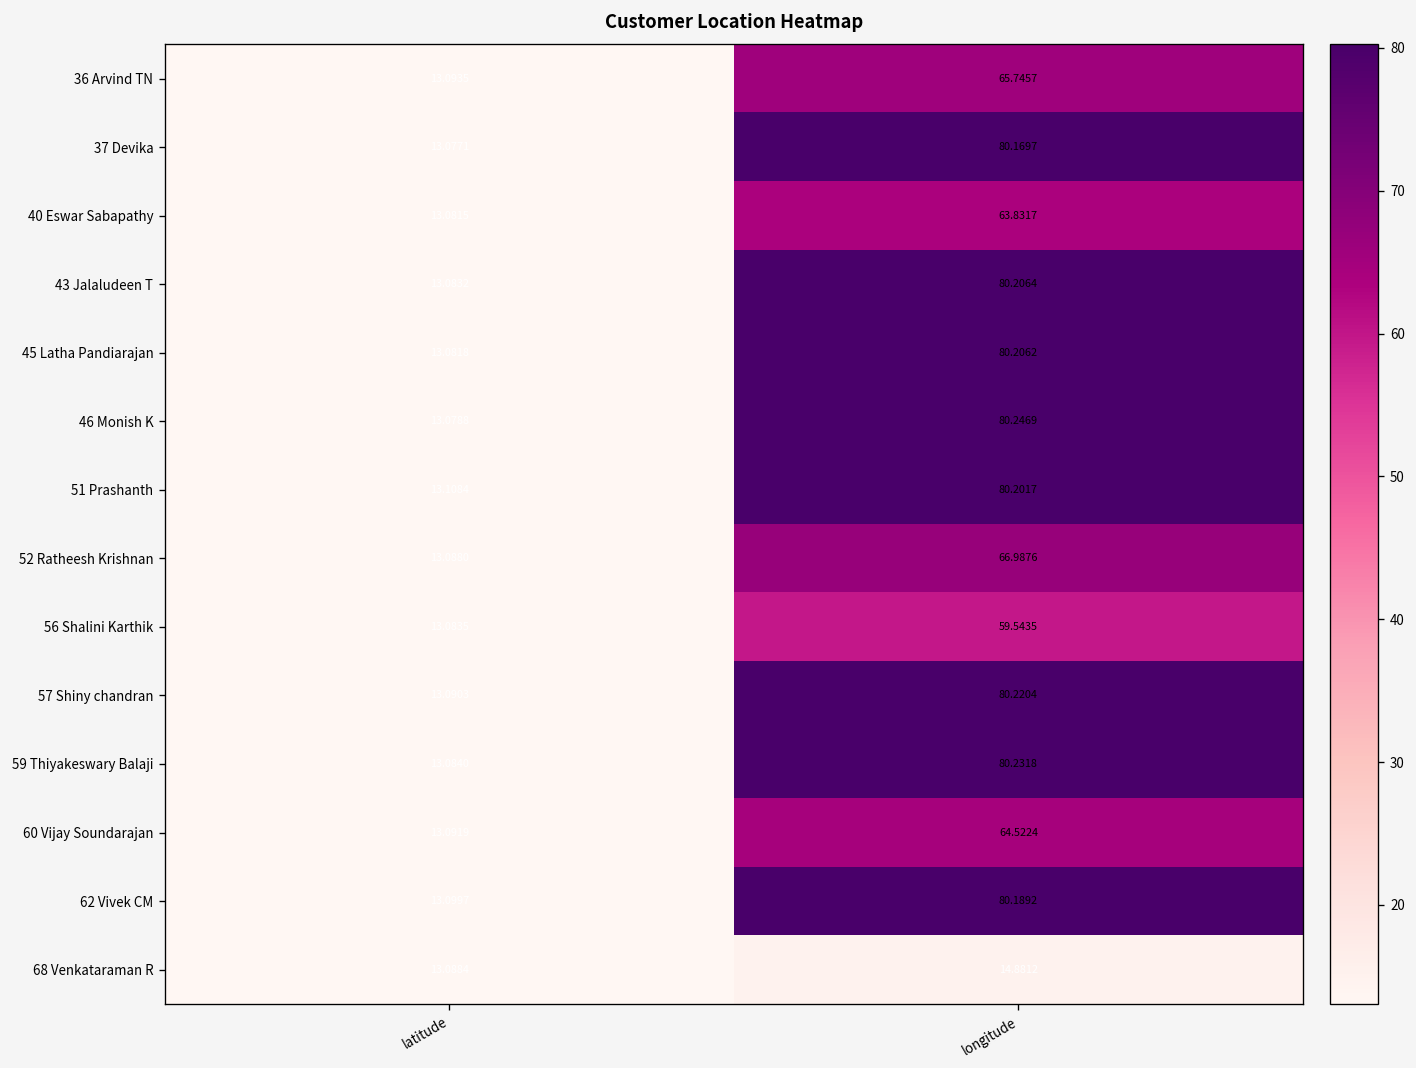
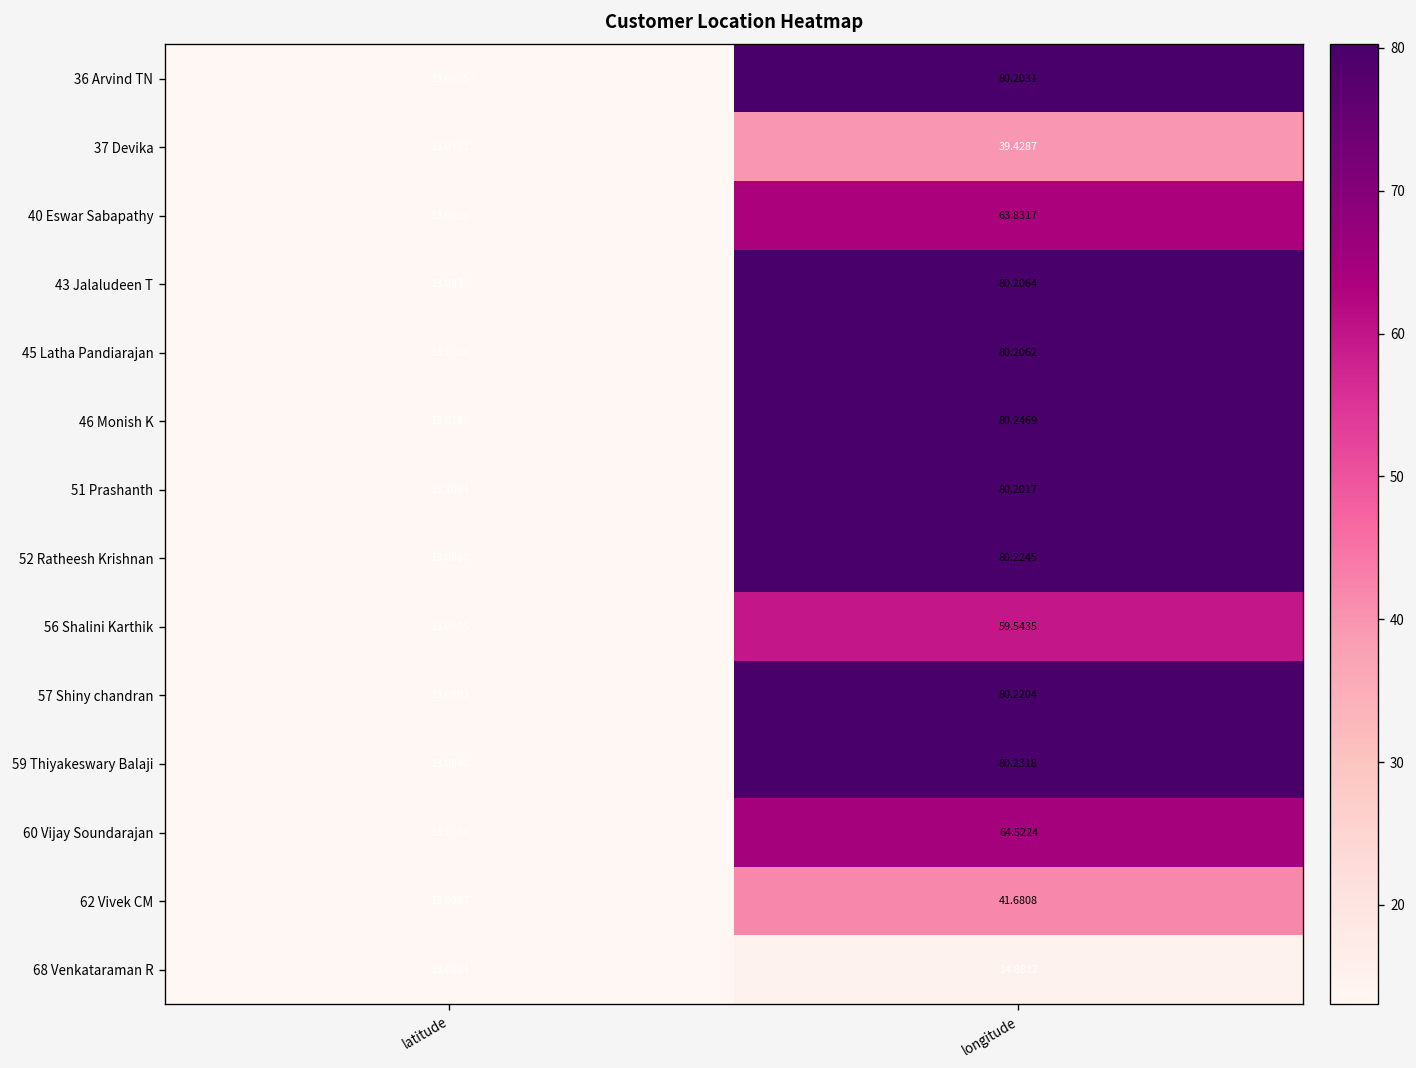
  {
    "36 Arvind TN": {
-     "longitude": 65.7457
+     "longitude": 80.2031
    },
    "37 Devika": {
-     "longitude": 80.1697
+     "longitude": 39.4287
    },
    "40 Eswar Sabapathy": {
      "longitude": 63.8317
    },
    "43 Jalaludeen T": {
      "longitude": 80.2064
    },
    "45 Latha Pandiarajan": {
      "longitude": 80.2062
    },
    "46 Monish K": {
      "longitude": 80.2469
    },
    "51 Prashanth": {
      "longitude": 80.2017
    },
    "52 Ratheesh Krishnan": {
-     "longitude": 66.9876
+     "longitude": 80.2245
    },
    "56 Shalini Karthik": {
      "longitude": 59.5435
    },
    "57 Shiny chandran": {
      "longitude": 80.2204
    },
    "59 Thiyakeswary Balaji": {
      "longitude": 80.2318
    },
    "60 Vijay Soundarajan": {
      "longitude": 64.5224
    },
    "62 Vivek CM": {
-     "longitude": 80.1892
+     "longitude": 41.6808
    }
  }
